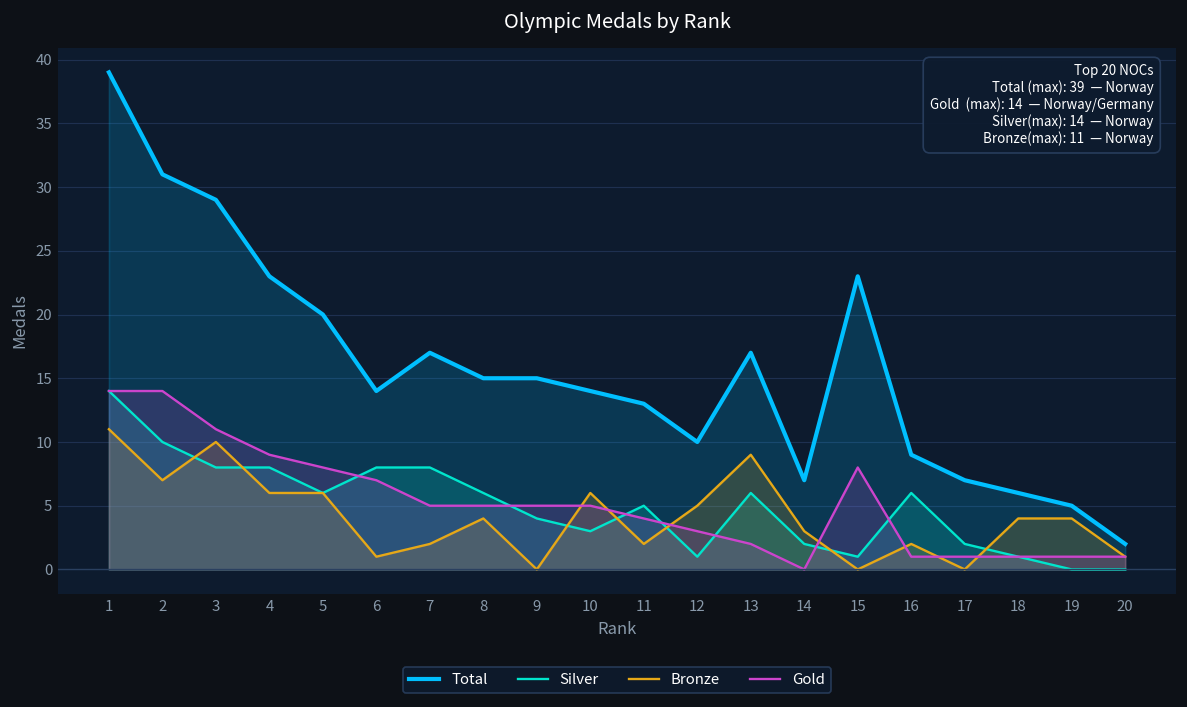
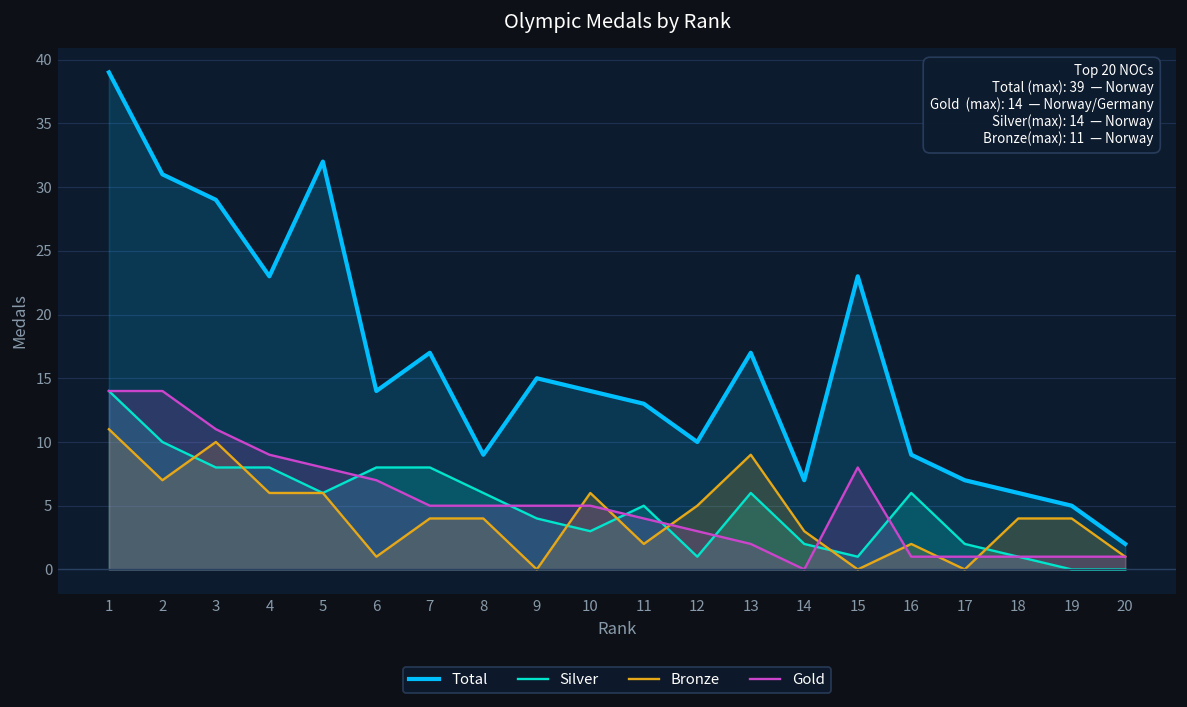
  {
    "Total": {
      "1": 39,
      "2": 31,
      "3": 29,
      "4": 23,
-     "5": 20,
+     "5": 32,
      "6": 14,
      "7": 17,
-     "8": 15,
+     "8": 9,
      "9": 15,
      "10": 14,
      "11": 13,
      "12": 10,
      "13": 17,
      "14": 7,
      "15": 23,
      "16": 9,
      "17": 7,
      "18": 6,
      "19": 5,
      "20": 2
    },
    "Silver": {
      "2": 10,
      "3": 8,
      "4": 8,
      "6": 8,
      "7": 8,
      "8": 6,
      "9": 4,
      "10": 3,
      "11": 5,
      "12": 1,
      "13": 6,
      "14": 2,
      "15": 1,
      "16": 6,
      "17": 2,
      "19": 0,
      "20": 0
    },
    "Bronze": {
      "1": 11,
      "2": 7,
      "3": 10,
      "4": 6,
      "6": 1,
-     "7": 2,
+     "7": 4,
      "8": 4,
      "9": 0,
      "10": 6,
      "11": 2,
      "12": 5,
      "13": 9,
      "14": 3,
      "15": 0,
      "16": 2,
      "17": 0,
      "18": 4,
      "19": 4
    },
    "Gold": {
      "2": 14,
      "3": 11,
      "4": 9,
      "5": 8,
      "6": 7,
      "7": 5,
      "8": 5,
      "9": 5,
      "10": 5,
      "11": 4,
      "12": 3,
      "13": 2,
      "14": 0,
      "15": 8,
      "16": 1,
      "17": 1,
      "19": 1
    }
  }
